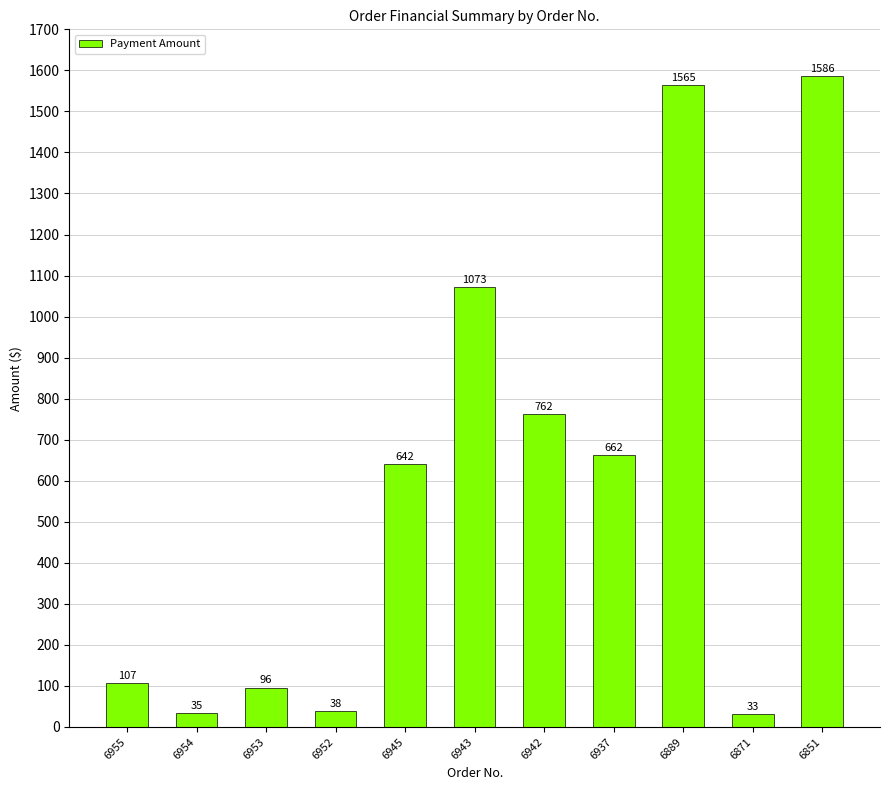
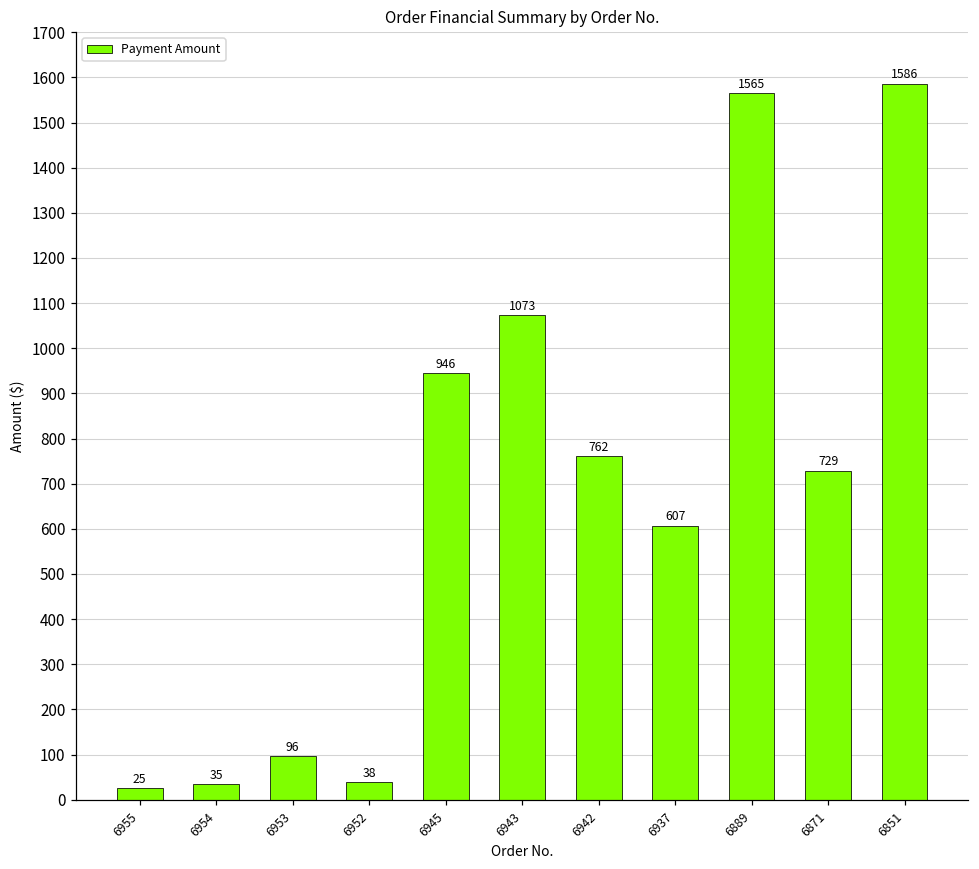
  {
-   "6955": 107,
+   "6955": 25,
    "6954": 35,
    "6953": 96,
    "6952": 38,
-   "6945": 642,
+   "6945": 946,
    "6943": 1073,
    "6942": 762,
-   "6937": 662,
+   "6937": 607,
    "6889": 1565,
-   "6871": 33,
+   "6871": 729,
    "6851": 1586
  }
